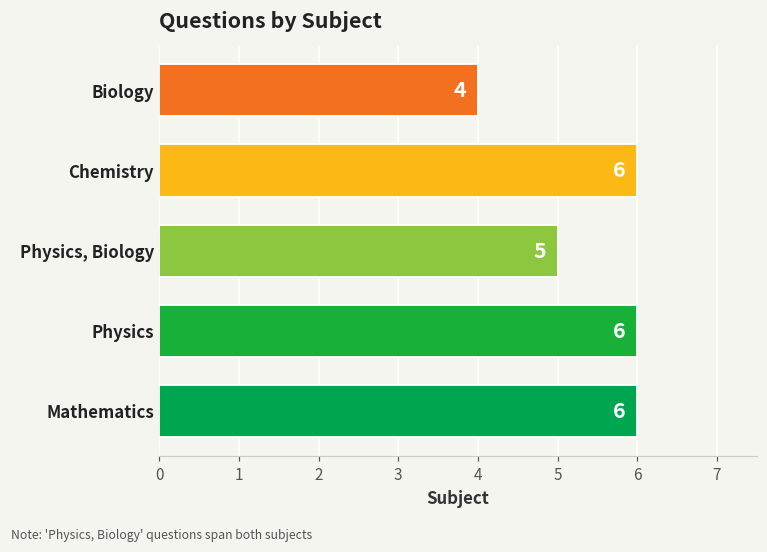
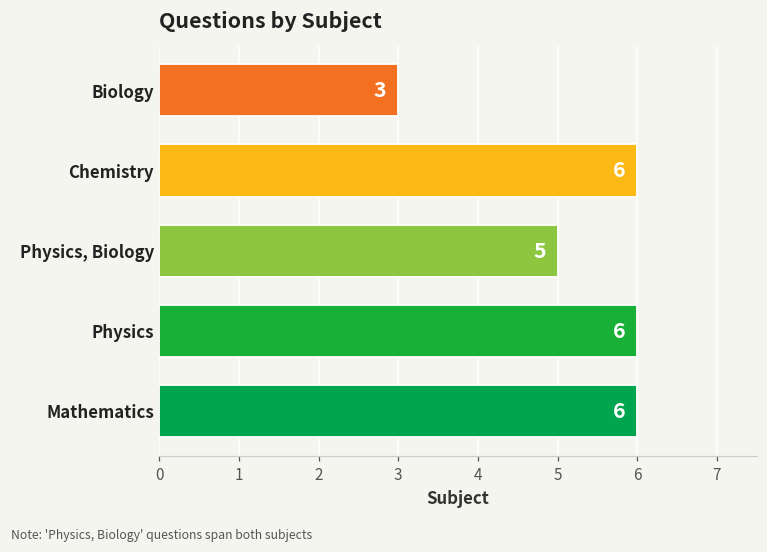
  {
-   "Biology": 4,
+   "Biology": 3,
    "Chemistry": 6,
    "Physics, Biology": 5,
    "Physics": 6,
    "Mathematics": 6
  }
